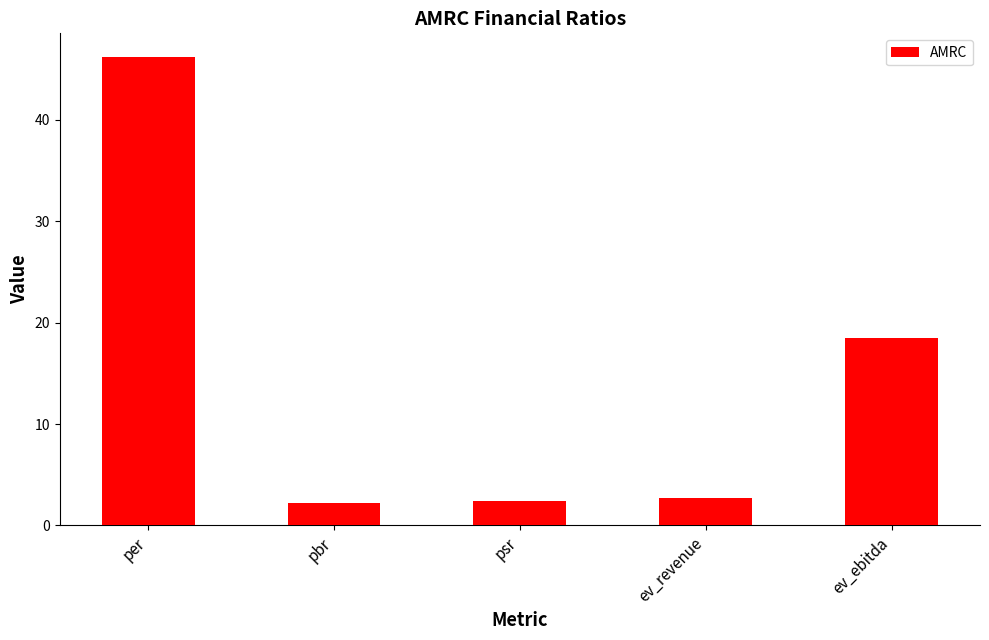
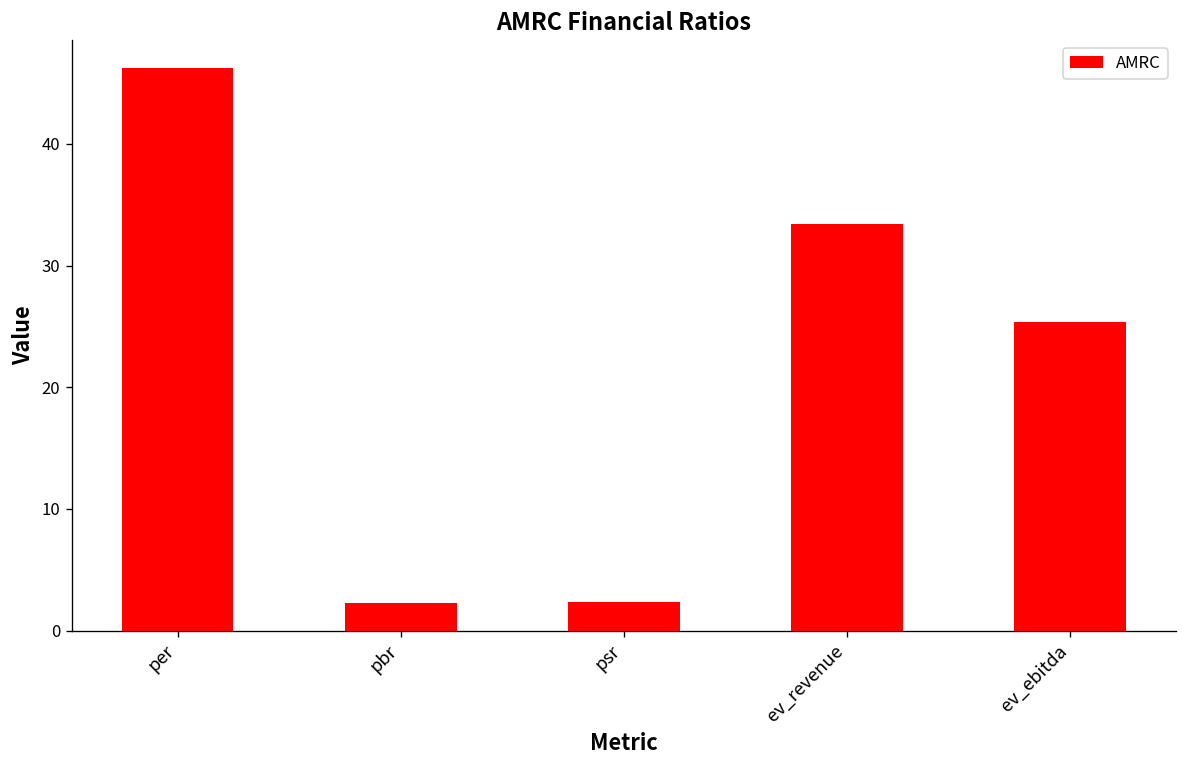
  {
    "per": 46.2,
    "pbr": 2.2,
    "psr": 2.4,
-   "ev_revenue": 2.7,
-   "ev_ebitda": 18.5
+   "ev_revenue": 33.4,
+   "ev_ebitda": 25.4
  }
